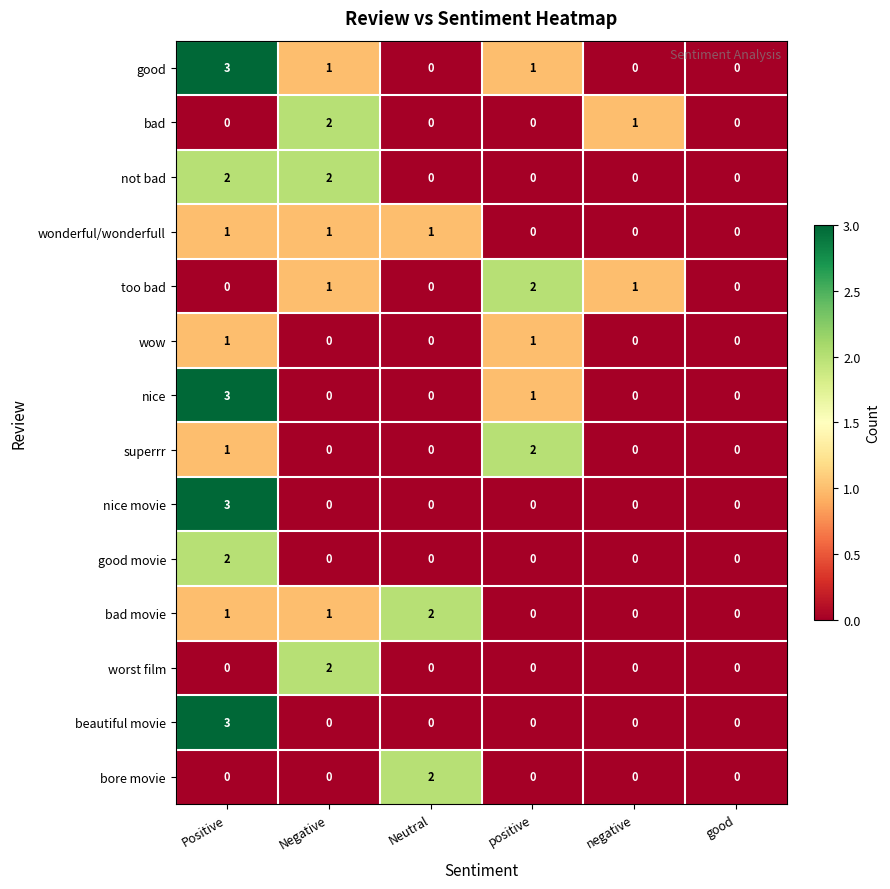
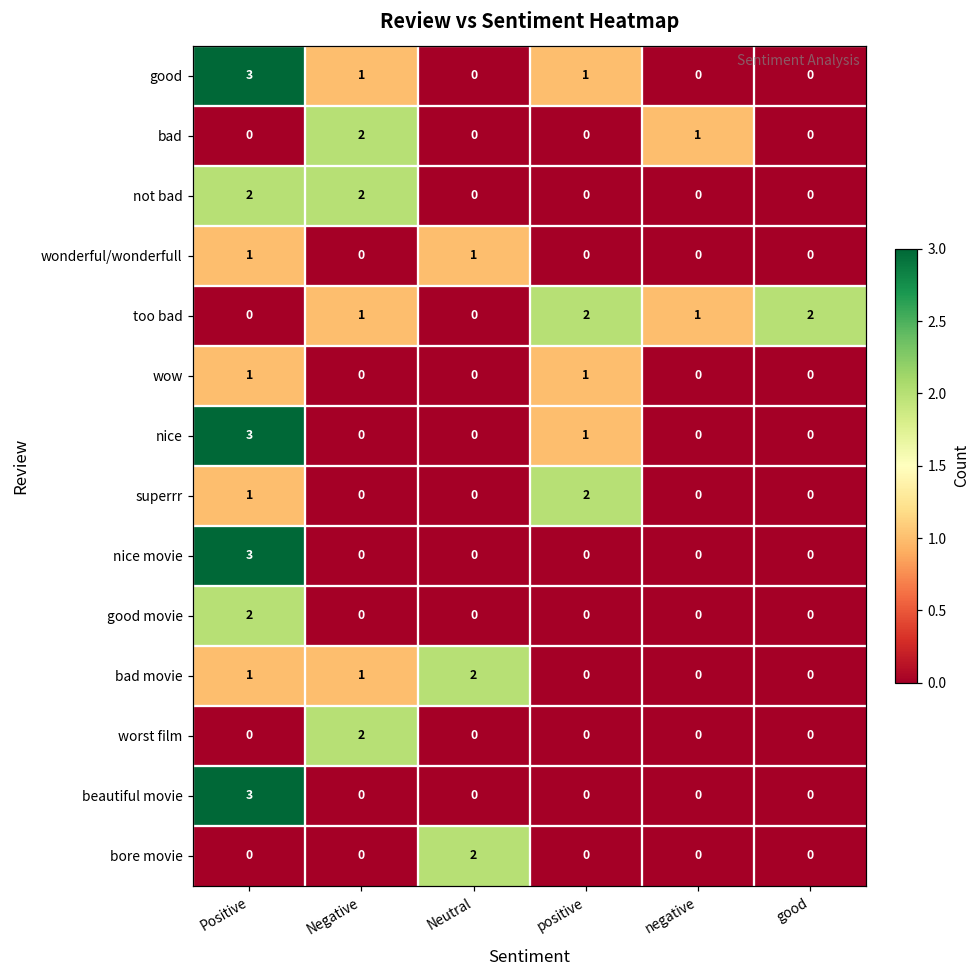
  {
    "good": {
      "Positive": 3,
      "Negative": 1,
      "Neutral": 0,
      "positive": 1,
      "negative": 0
    },
    "bad": {
      "Positive": 0,
      "Negative": 2,
      "Neutral": 0,
      "positive": 0,
      "negative": 1,
      "good": 0
    },
    "not bad": {
      "Positive": 2,
      "Negative": 2,
      "Neutral": 0,
      "positive": 0,
      "negative": 0,
      "good": 0
    },
    "wonderful/wonderfull": {
      "Positive": 1,
-     "Negative": 1,
+     "Negative": 0,
      "Neutral": 1,
      "positive": 0,
      "negative": 0,
      "good": 0
    },
    "too bad": {
      "Positive": 0,
      "Negative": 1,
      "Neutral": 0,
      "positive": 2,
      "negative": 1,
-     "good": 0
+     "good": 2
    },
    "wow": {
      "Positive": 1,
      "Negative": 0,
      "Neutral": 0,
      "positive": 1,
      "negative": 0,
      "good": 0
    },
    "nice": {
      "Positive": 3,
      "Negative": 0,
      "Neutral": 0,
      "positive": 1,
      "negative": 0,
      "good": 0
    },
    "superrr": {
      "Positive": 1,
      "Negative": 0,
      "Neutral": 0,
      "positive": 2,
      "negative": 0,
      "good": 0
    },
    "nice movie": {
      "Positive": 3,
      "Negative": 0,
      "Neutral": 0,
      "positive": 0,
      "negative": 0,
      "good": 0
    },
    "good movie": {
      "Positive": 2,
      "Negative": 0,
      "Neutral": 0,
      "positive": 0,
      "negative": 0,
      "good": 0
    },
    "bad movie": {
      "Positive": 1,
      "Negative": 1,
      "Neutral": 2,
      "positive": 0,
      "negative": 0,
      "good": 0
    },
    "worst film": {
      "Positive": 0,
      "Negative": 2,
      "Neutral": 0,
      "positive": 0,
      "negative": 0,
      "good": 0
    },
    "beautiful movie": {
      "Positive": 3,
      "Negative": 0,
      "Neutral": 0,
      "positive": 0,
      "negative": 0,
      "good": 0
    },
    "bore movie": {
      "Positive": 0,
      "Negative": 0,
      "Neutral": 2,
      "positive": 0,
      "negative": 0,
      "good": 0
    }
  }
